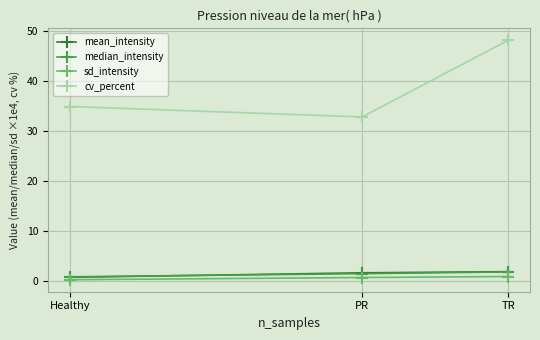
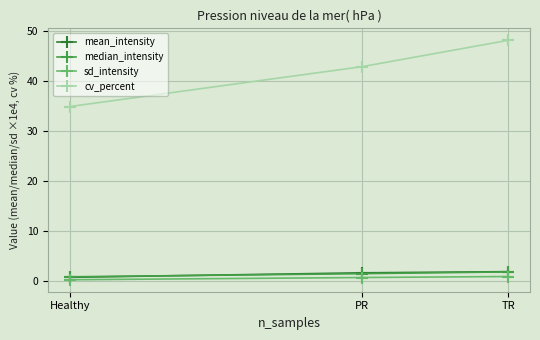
  {
    "cv_percent": {
      "Healthy": 35,
-     "PR": 33,
+     "PR": 43,
      "TR": 48
    }
  }
